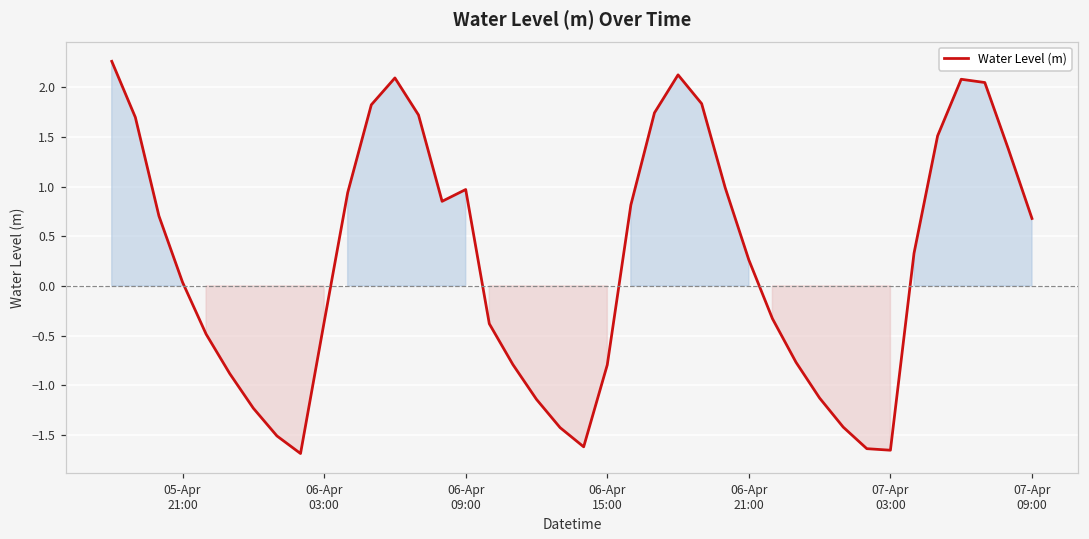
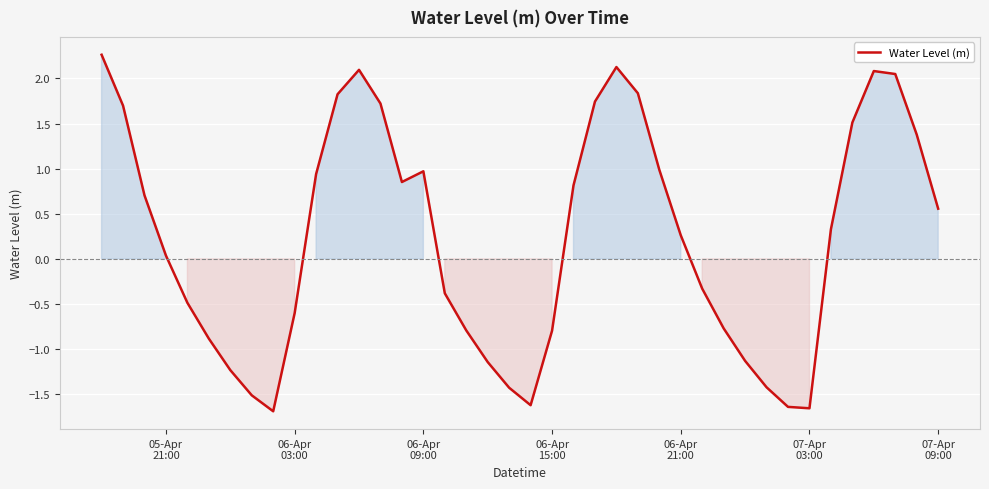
  {
    "05-Apr 21:00": 0.0,
-   "06-Apr 03:00": -0.4,
+   "06-Apr 03:00": -0.6,
    "06-Apr 09:00": 1.0,
    "06-Apr 15:00": -0.8,
    "06-Apr 21:00": 0.3,
    "07-Apr 03:00": -1.7,
-   "07-Apr 09:00": 0.7
+   "07-Apr 09:00": 0.6
  }
